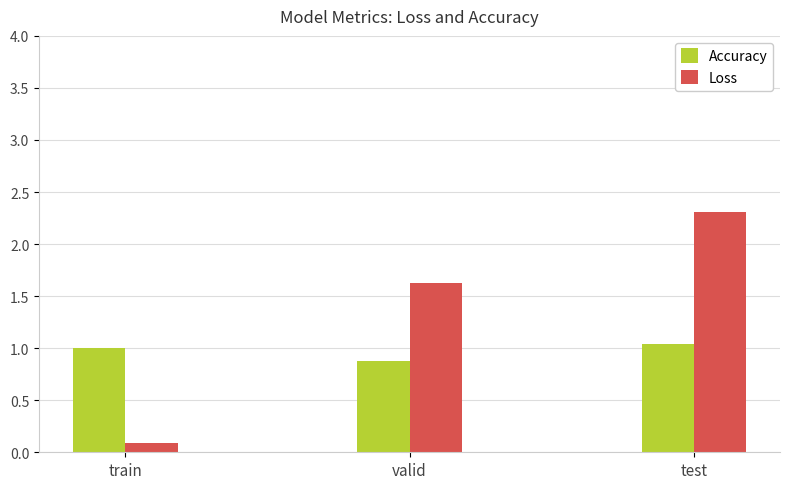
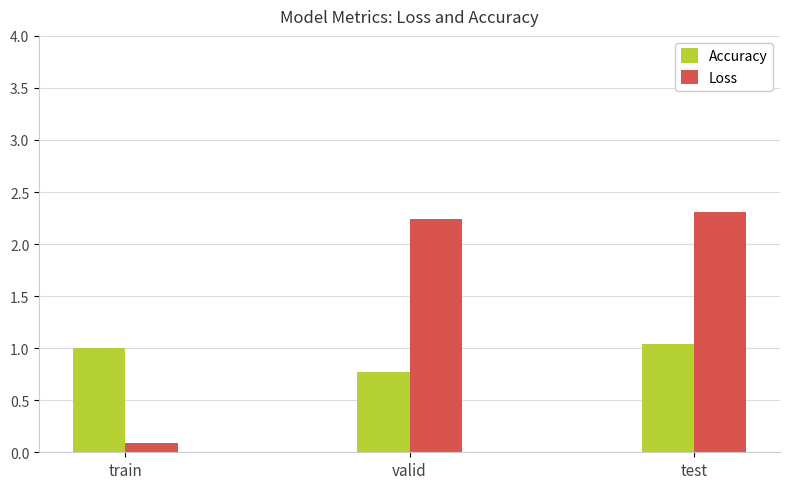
  {
    "Accuracy": {
      "train": 1.00,
-     "valid": 0.88,
+     "valid": 0.77,
      "test": 1.04
    },
    "Loss": {
      "train": 0.09,
-     "valid": 1.62,
+     "valid": 2.24,
      "test": 2.31
    }
  }
